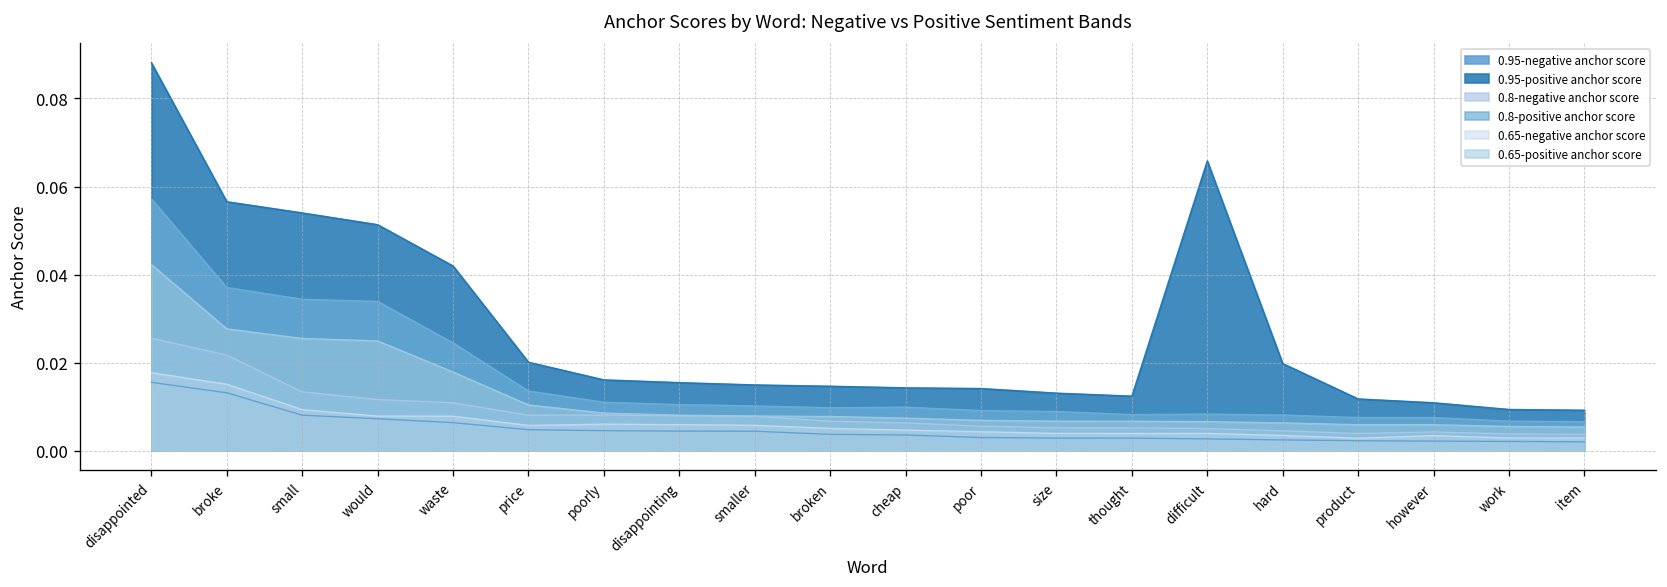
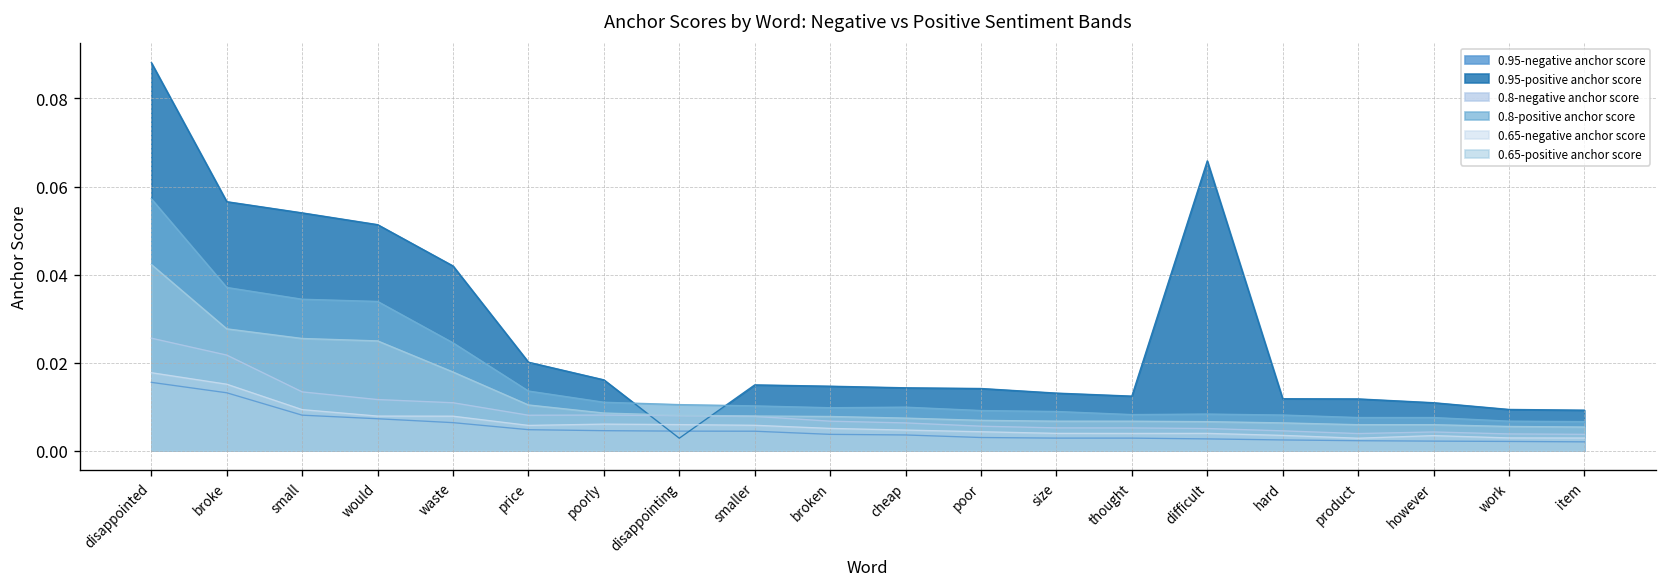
  {
    "0.95-positive anchor score": {
      "disappointed": 0.088,
      "broke": 0.057,
      "small": 0.054,
      "would": 0.051,
      "waste": 0.042,
      "price": 0.020,
      "poorly": 0.016,
-     "disappointing": 0.015,
+     "disappointing": 0.003,
      "smaller": 0.015,
      "broken": 0.015,
      "cheap": 0.014,
      "poor": 0.014,
      "size": 0.013,
      "thought": 0.012,
      "difficult": 0.066,
-     "hard": 0.020,
+     "hard": 0.012,
      "product": 0.012,
      "however": 0.011,
      "work": 0.009,
      "item": 0.009
    }
  }
